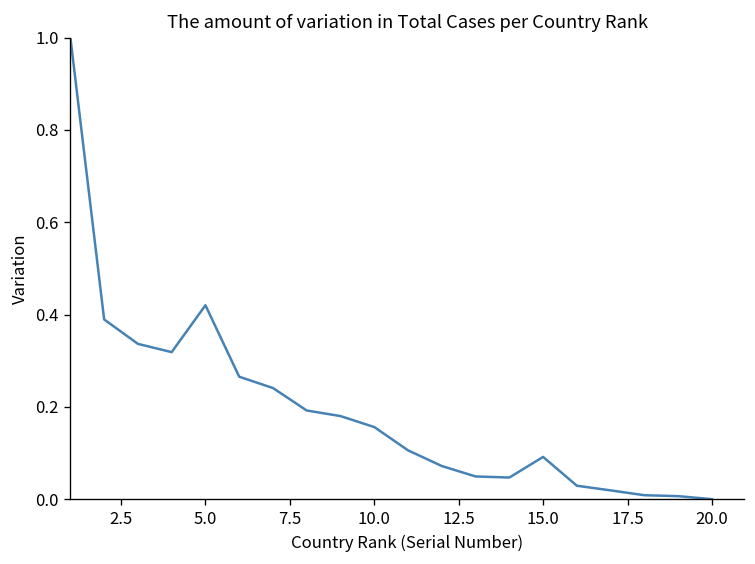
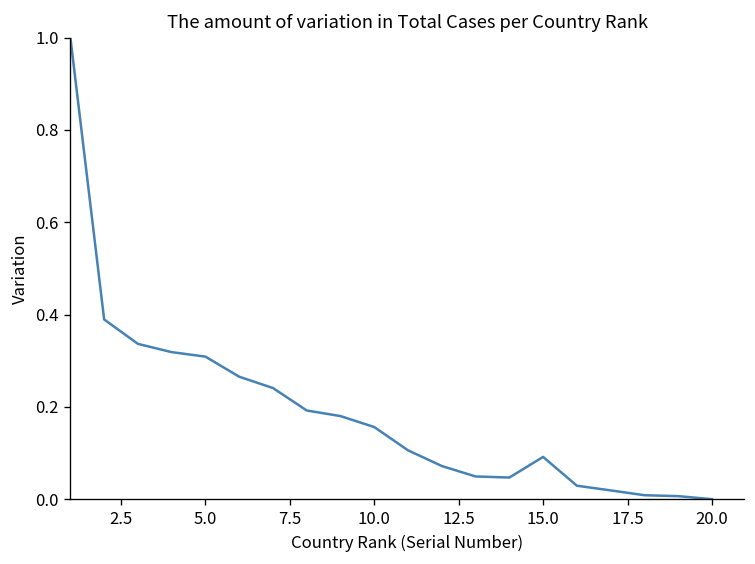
  {
-   "5.0": 0.42,
+   "5.0": 0.31,
    "10.0": 0.16,
    "15.0": 0.09,
    "20.0": 0.00
  }
